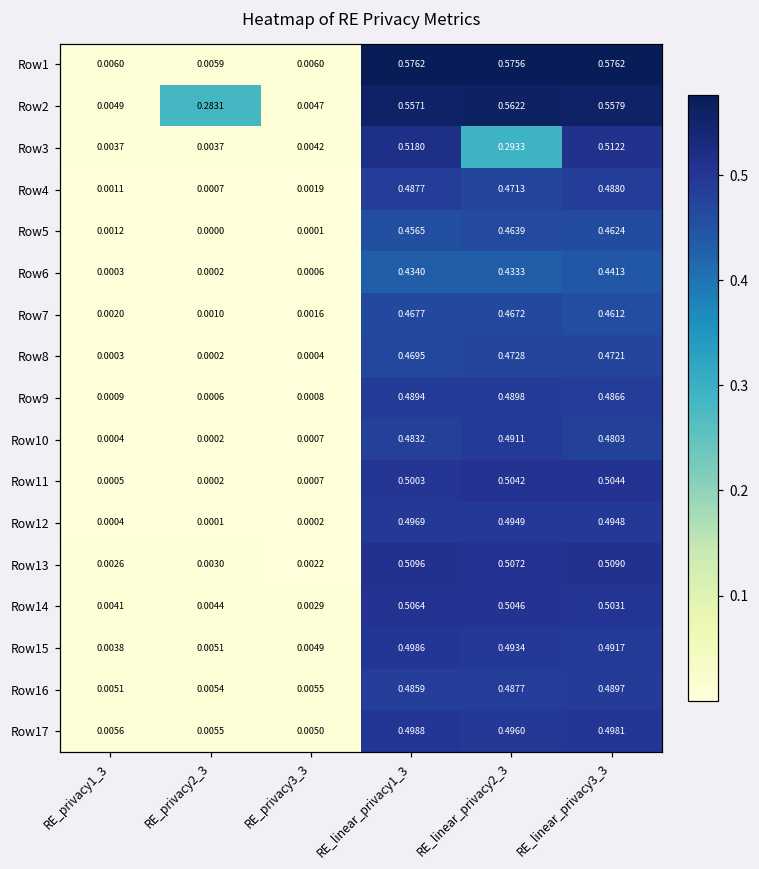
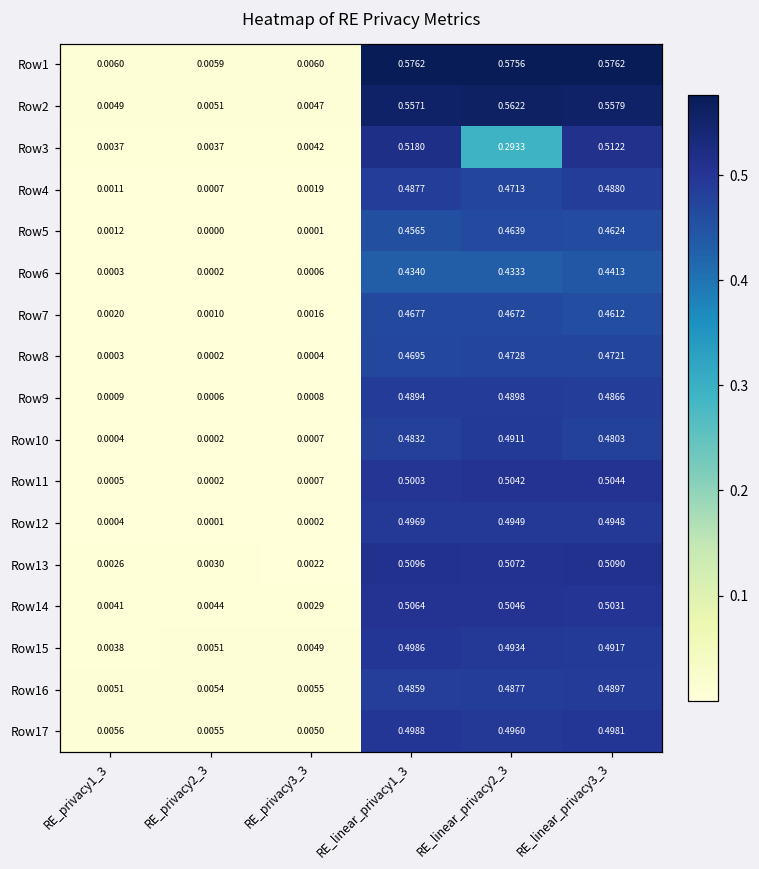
  {
    "Row1": {
      "RE_privacy1_3": 0.0060,
      "RE_privacy2_3": 0.0059,
      "RE_privacy3_3": 0.0060,
      "RE_linear_privacy1_3": 0.5762,
      "RE_linear_privacy2_3": 0.5756,
      "RE_linear_privacy3_3": 0.5762
    },
    "Row2": {
      "RE_privacy1_3": 0.0049,
-     "RE_privacy2_3": 0.2831,
+     "RE_privacy2_3": 0.0051,
      "RE_privacy3_3": 0.0047,
      "RE_linear_privacy1_3": 0.5571,
      "RE_linear_privacy2_3": 0.5622,
      "RE_linear_privacy3_3": 0.5579
    },
    "Row3": {
      "RE_privacy1_3": 0.0037,
      "RE_privacy2_3": 0.0037,
      "RE_privacy3_3": 0.0042,
      "RE_linear_privacy1_3": 0.5180,
      "RE_linear_privacy2_3": 0.2933,
      "RE_linear_privacy3_3": 0.5122
    },
    "Row4": {
      "RE_privacy1_3": 0.0011,
      "RE_privacy2_3": 0.0007,
      "RE_privacy3_3": 0.0019,
      "RE_linear_privacy1_3": 0.4877,
      "RE_linear_privacy2_3": 0.4713,
      "RE_linear_privacy3_3": 0.4880
    },
    "Row5": {
      "RE_privacy1_3": 0.0012,
      "RE_privacy2_3": 0.0000,
      "RE_privacy3_3": 0.0001,
      "RE_linear_privacy1_3": 0.4565,
      "RE_linear_privacy2_3": 0.4639,
      "RE_linear_privacy3_3": 0.4624
    },
    "Row6": {
      "RE_privacy1_3": 0.0003,
      "RE_privacy2_3": 0.0002,
      "RE_privacy3_3": 0.0006,
      "RE_linear_privacy1_3": 0.4340,
      "RE_linear_privacy2_3": 0.4333,
      "RE_linear_privacy3_3": 0.4413
    },
    "Row7": {
      "RE_privacy1_3": 0.0020,
      "RE_privacy2_3": 0.0010,
      "RE_privacy3_3": 0.0016,
      "RE_linear_privacy1_3": 0.4677,
      "RE_linear_privacy2_3": 0.4672,
      "RE_linear_privacy3_3": 0.4612
    },
    "Row8": {
      "RE_privacy1_3": 0.0003,
      "RE_privacy2_3": 0.0002,
      "RE_privacy3_3": 0.0004,
      "RE_linear_privacy1_3": 0.4695,
      "RE_linear_privacy2_3": 0.4728,
      "RE_linear_privacy3_3": 0.4721
    },
    "Row9": {
      "RE_privacy1_3": 0.0009,
      "RE_privacy2_3": 0.0006,
      "RE_privacy3_3": 0.0008,
      "RE_linear_privacy1_3": 0.4894,
      "RE_linear_privacy2_3": 0.4898,
      "RE_linear_privacy3_3": 0.4866
    },
    "Row10": {
      "RE_privacy1_3": 0.0004,
      "RE_privacy2_3": 0.0002,
      "RE_privacy3_3": 0.0007,
      "RE_linear_privacy1_3": 0.4832,
      "RE_linear_privacy2_3": 0.4911,
      "RE_linear_privacy3_3": 0.4803
    },
    "Row11": {
      "RE_privacy1_3": 0.0005,
      "RE_privacy2_3": 0.0002,
      "RE_privacy3_3": 0.0007,
      "RE_linear_privacy1_3": 0.5003,
      "RE_linear_privacy2_3": 0.5042,
      "RE_linear_privacy3_3": 0.5044
    },
    "Row12": {
      "RE_privacy1_3": 0.0004,
      "RE_privacy2_3": 0.0001,
      "RE_privacy3_3": 0.0002,
      "RE_linear_privacy1_3": 0.4969,
      "RE_linear_privacy2_3": 0.4949,
      "RE_linear_privacy3_3": 0.4948
    },
    "Row13": {
      "RE_privacy1_3": 0.0026,
      "RE_privacy2_3": 0.0030,
      "RE_privacy3_3": 0.0022,
      "RE_linear_privacy1_3": 0.5096,
      "RE_linear_privacy2_3": 0.5072,
      "RE_linear_privacy3_3": 0.5090
    },
    "Row14": {
      "RE_privacy1_3": 0.0041,
      "RE_privacy2_3": 0.0044,
      "RE_privacy3_3": 0.0029,
      "RE_linear_privacy1_3": 0.5064,
      "RE_linear_privacy2_3": 0.5046,
      "RE_linear_privacy3_3": 0.5031
    },
    "Row15": {
      "RE_privacy1_3": 0.0038,
      "RE_privacy2_3": 0.0051,
      "RE_privacy3_3": 0.0049,
      "RE_linear_privacy1_3": 0.4986,
      "RE_linear_privacy2_3": 0.4934,
      "RE_linear_privacy3_3": 0.4917
    },
    "Row16": {
      "RE_privacy1_3": 0.0051,
      "RE_privacy2_3": 0.0054,
      "RE_privacy3_3": 0.0055,
      "RE_linear_privacy1_3": 0.4859,
      "RE_linear_privacy2_3": 0.4877,
      "RE_linear_privacy3_3": 0.4897
    },
    "Row17": {
      "RE_privacy1_3": 0.0056,
      "RE_privacy2_3": 0.0055,
      "RE_privacy3_3": 0.0050,
      "RE_linear_privacy1_3": 0.4988,
      "RE_linear_privacy2_3": 0.4960,
      "RE_linear_privacy3_3": 0.4981
    }
  }
